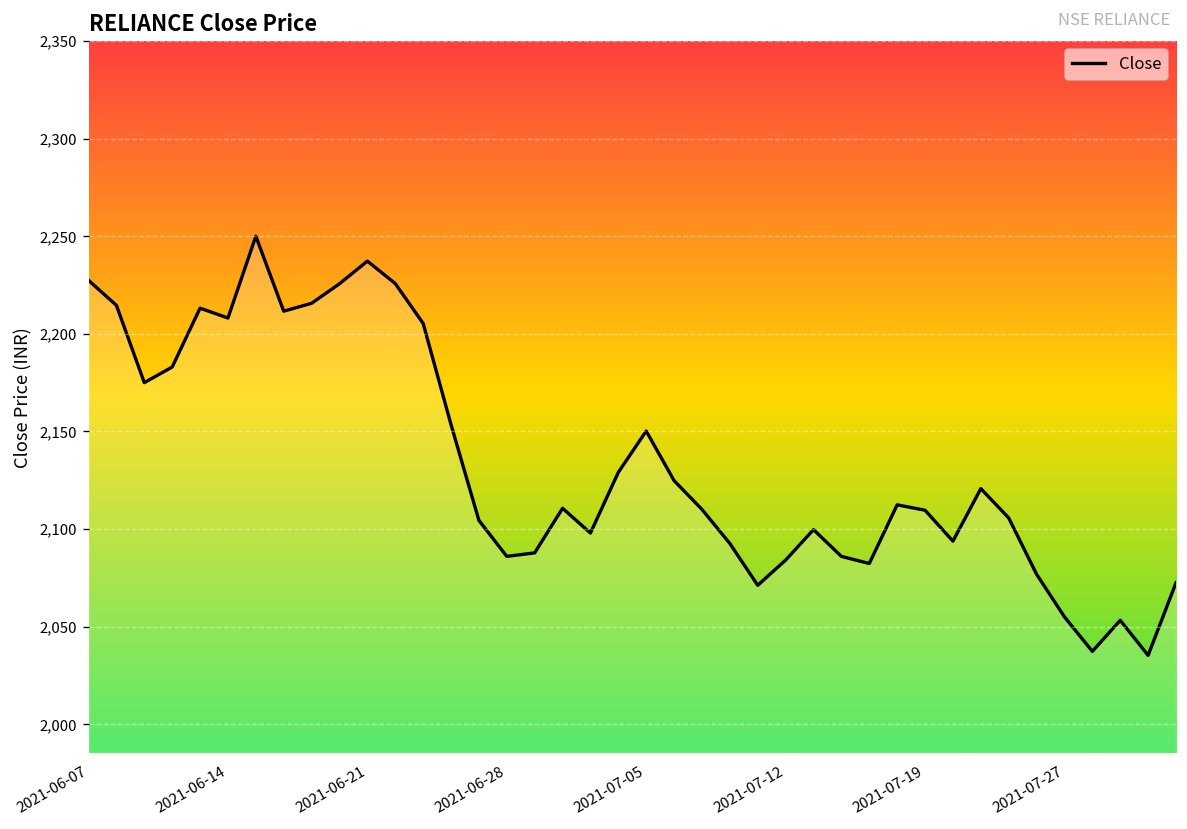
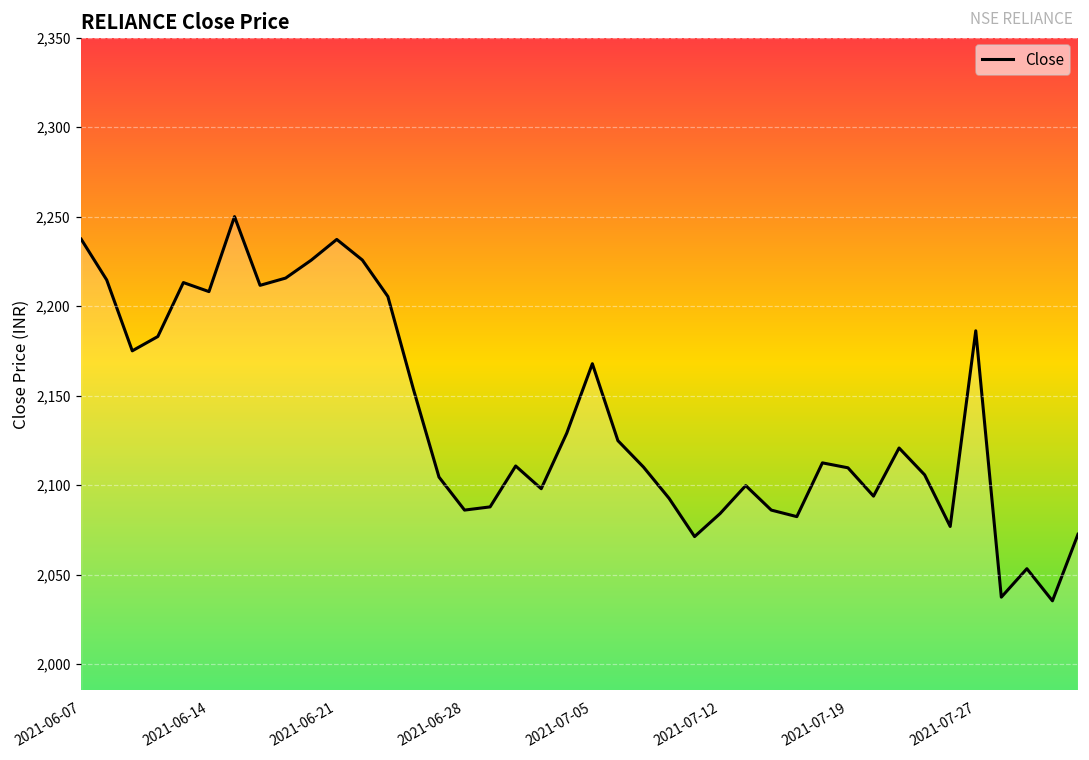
  {
-   "2021-06-07": "2,227",
+   "2021-06-07": "2,237",
    "2021-06-14": "2,208",
    "2021-06-21": "2,237",
    "2021-06-28": "2,086",
-   "2021-07-05": "2,150",
+   "2021-07-05": "2,168",
    "2021-07-12": "2,084",
    "2021-07-19": "2,110",
-   "2021-07-27": "2,055"
+   "2021-07-27": "2,186"
  }
